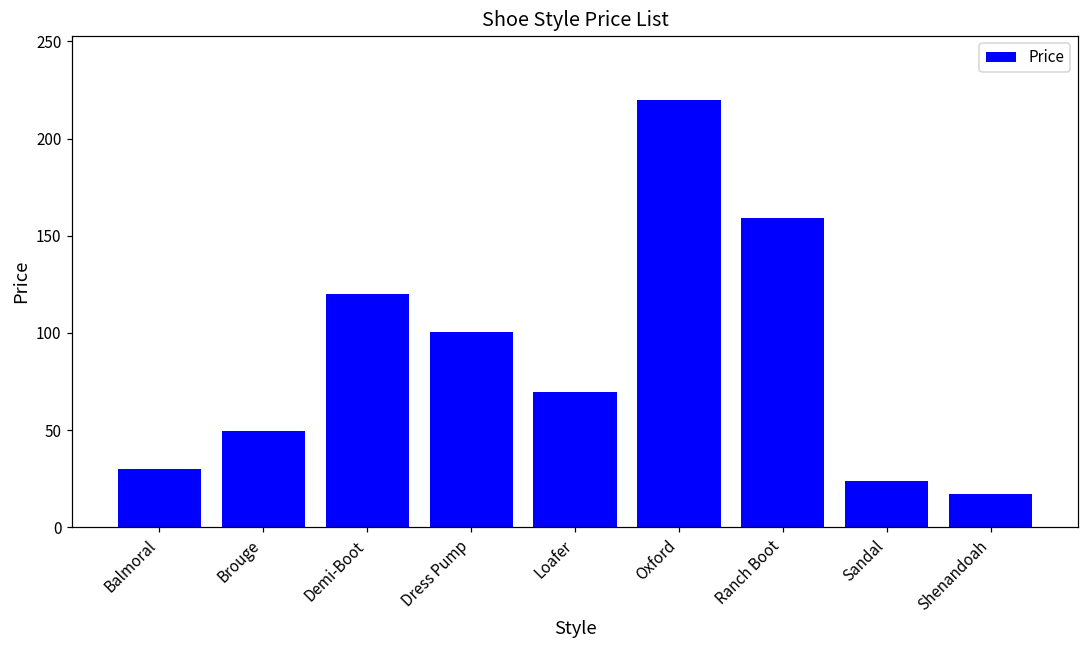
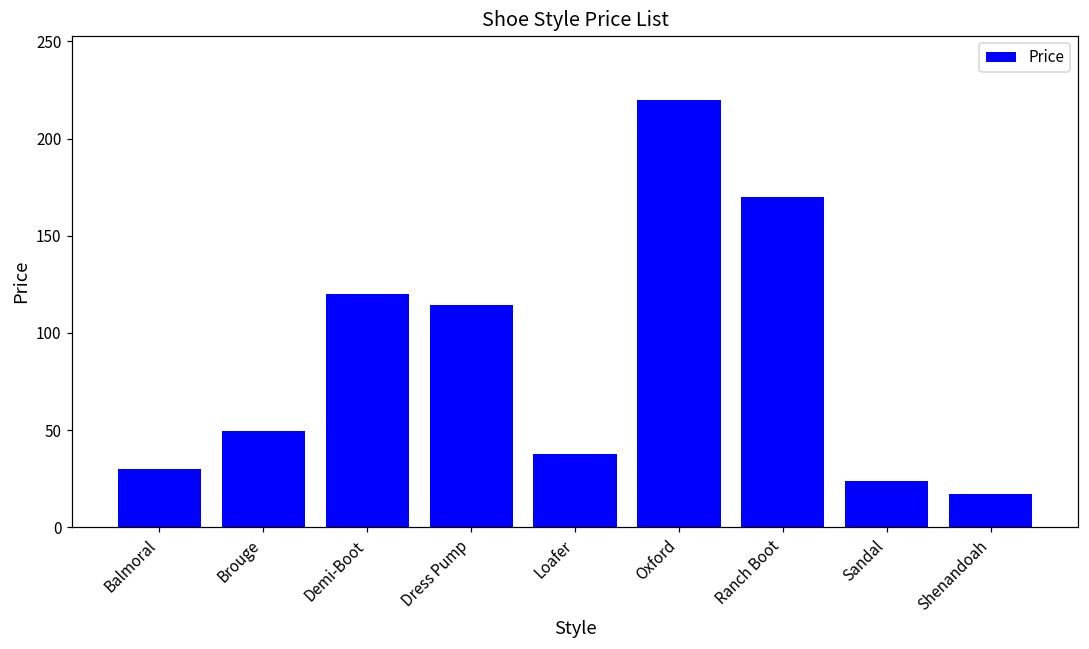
  {
    "Balmoral": 30,
    "Brouge": 50,
    "Demi-Boot": 120,
-   "Dress Pump": 101,
-   "Loafer": 70,
+   "Dress Pump": 115,
+   "Loafer": 38,
    "Oxford": 220,
-   "Ranch Boot": 159,
+   "Ranch Boot": 170,
    "Sandal": 24,
    "Shenandoah": 17
  }
